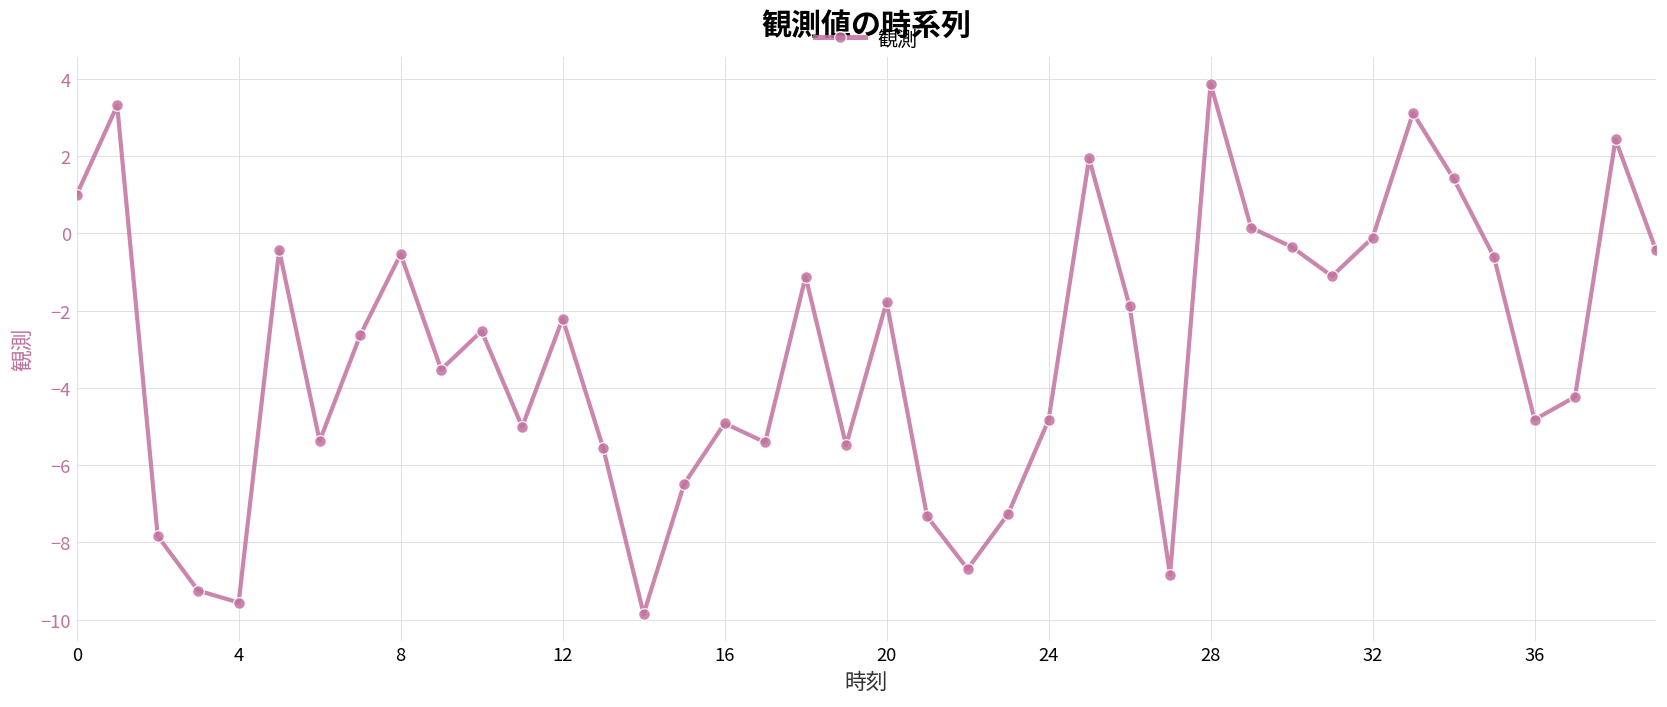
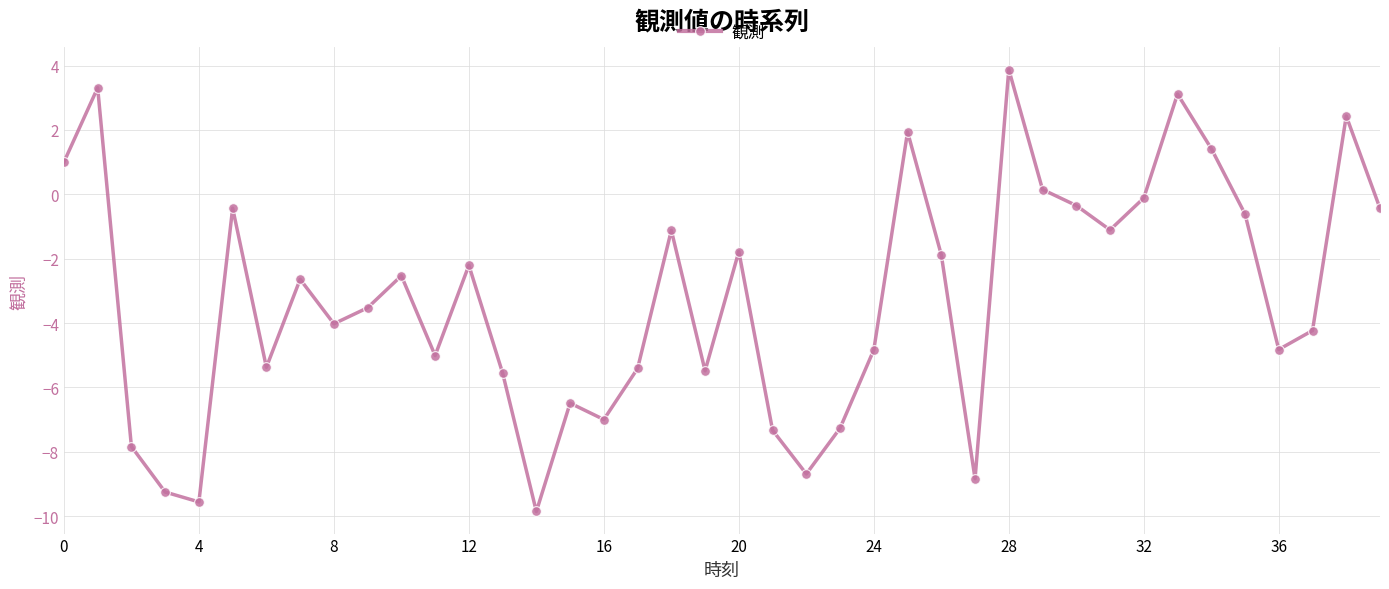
  {
    "0": 1.0,
    "4": -9.6,
-   "8": -0.5,
+   "8": -4.0,
    "12": -2.2,
-   "16": -4.9,
+   "16": -7.0,
    "20": -1.8,
    "24": -4.8,
    "28": 3.9,
    "32": -0.1,
    "36": -4.8
  }
